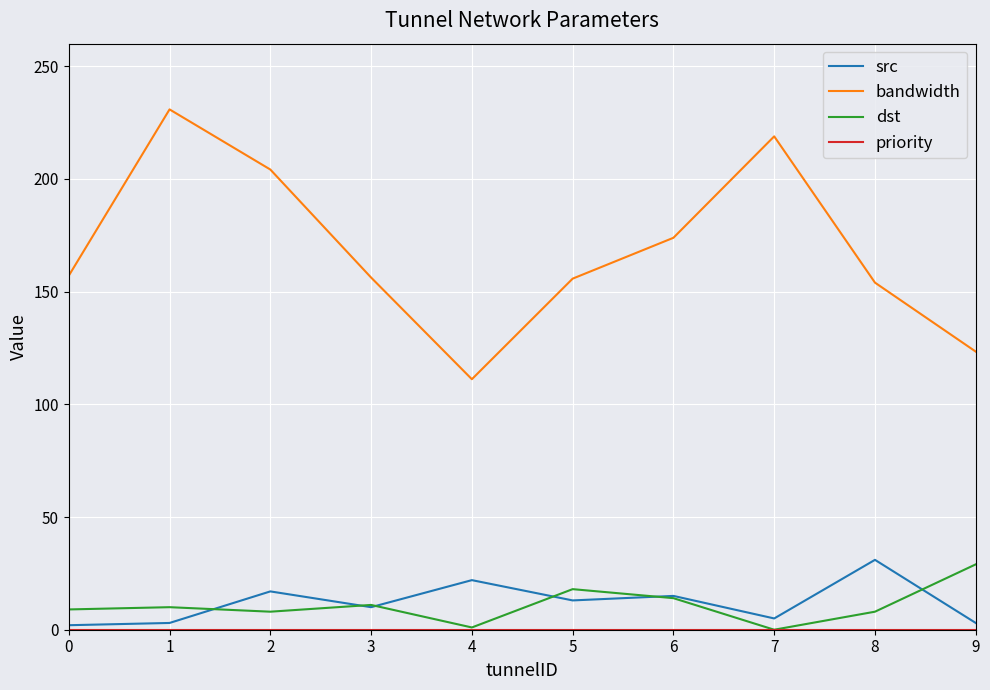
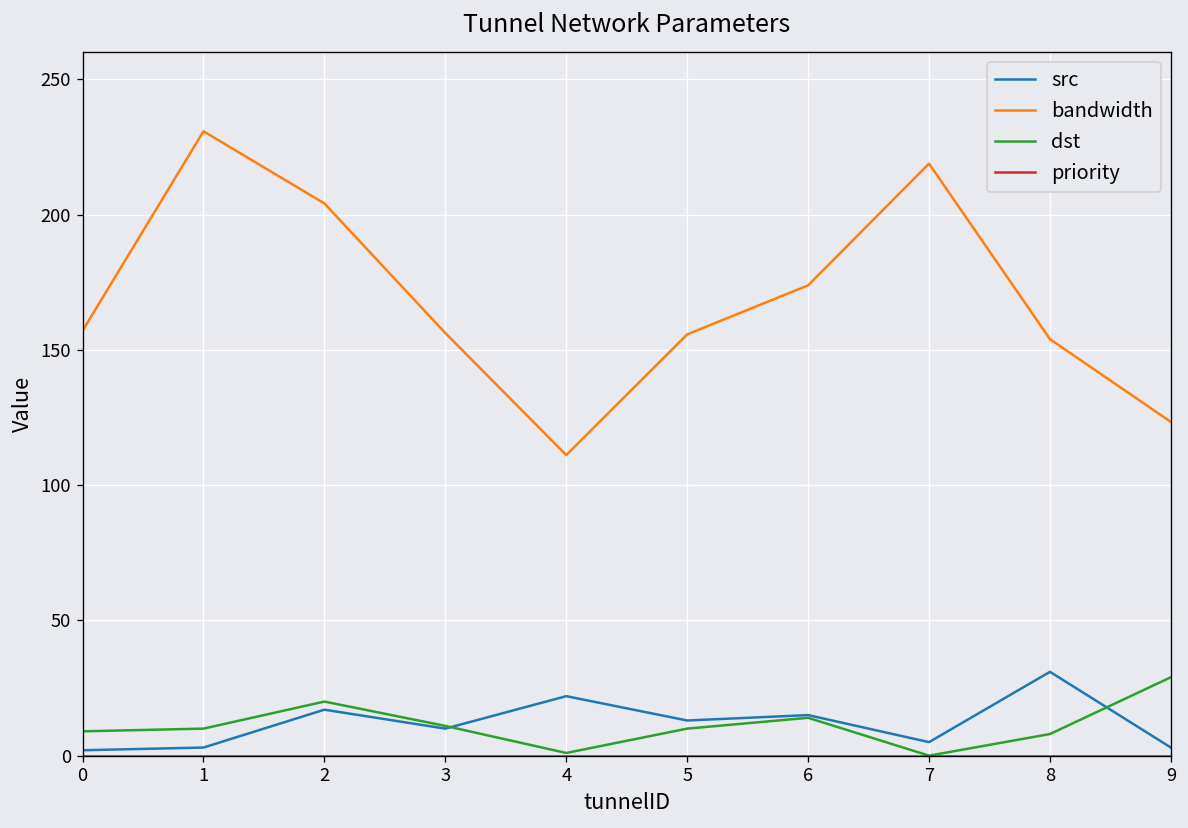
  {
    "src": {
      "0": 2,
      "1": 3,
      "2": 17,
      "4": 22,
      "5": 13,
      "7": 5,
      "8": 31,
      "9": 3
    },
    "bandwidth": {
      "0": 157,
      "1": 231,
      "2": 204,
      "3": 156,
      "4": 111,
      "5": 156,
      "6": 174,
      "7": 219,
      "8": 154,
      "9": 123
    },
    "dst": {
      "0": 9,
      "1": 10,
-     "2": 8,
-     "5": 18,
+     "2": 20,
+     "5": 10,
      "8": 8,
      "9": 29
    },
    "priority": {
      "0": 0,
      "1": 0,
      "2": 0,
      "3": 0,
      "5": 0,
      "6": 0,
      "8": 0,
      "9": 0
    }
  }
